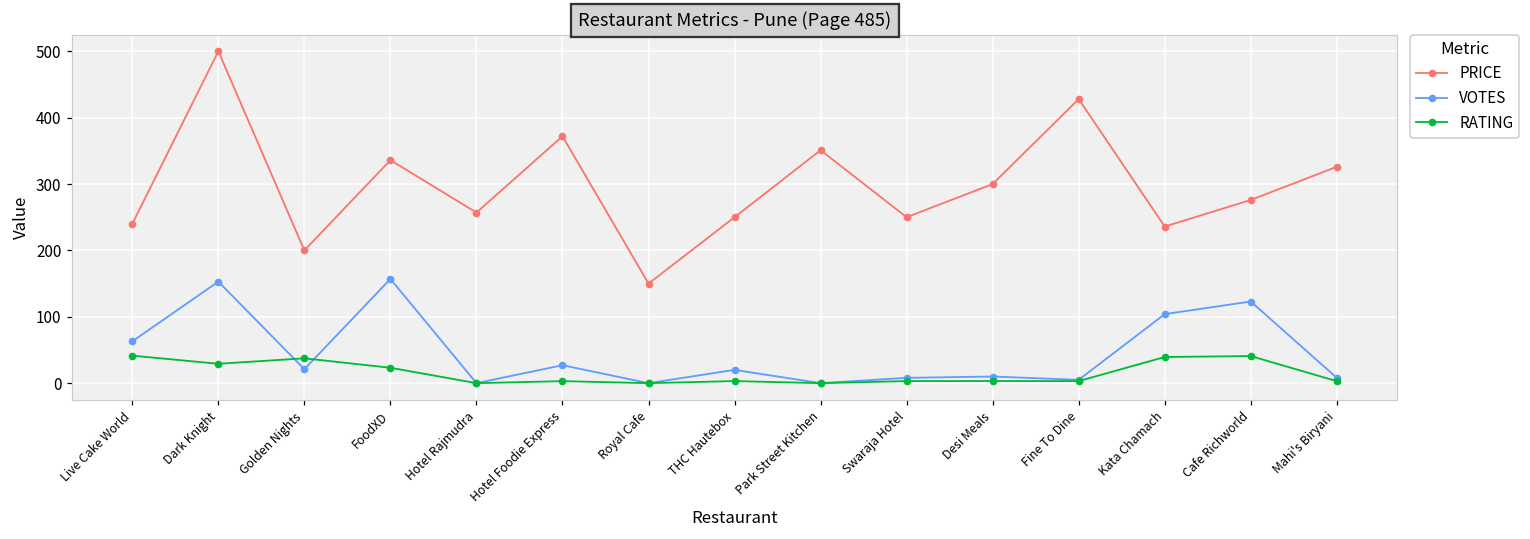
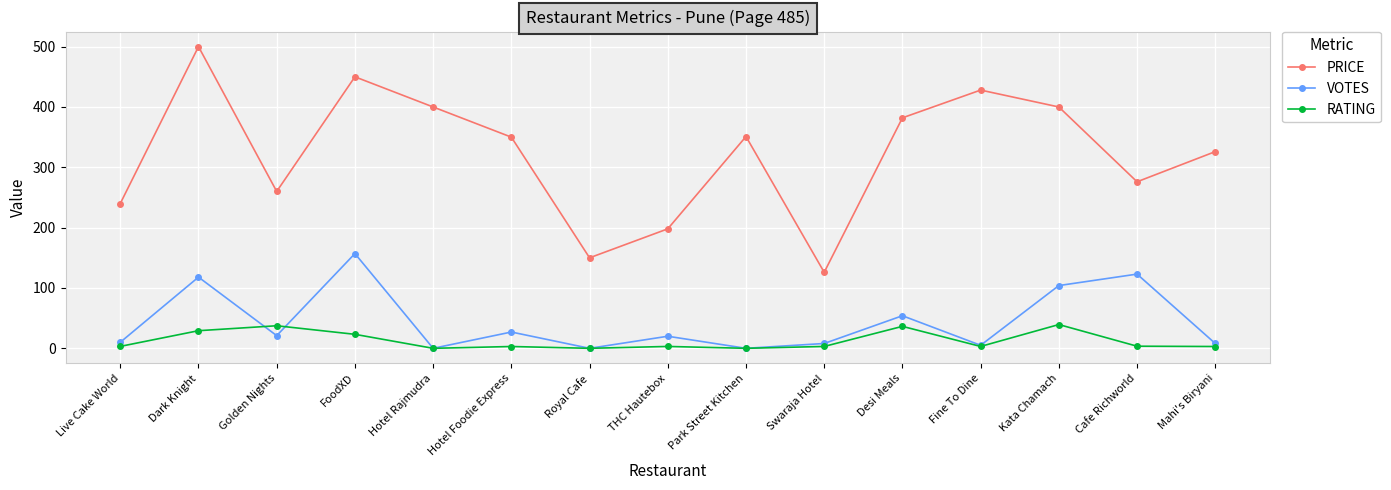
  {
    "PRICE": {
      "Live Cake World": 240,
      "Dark Knight": 500,
-     "Golden Nights": 200,
-     "FoodXD": 340,
-     "Hotel Rajmudra": 260,
-     "Hotel Foodie Express": 370,
+     "Golden Nights": 260,
+     "FoodXD": 450,
+     "Hotel Rajmudra": 400,
+     "Hotel Foodie Express": 350,
      "Royal Cafe": 150,
-     "THC Hautebox": 250,
+     "THC Hautebox": 200,
      "Park Street Kitchen": 350,
-     "Swaraja Hotel": 250,
-     "Desi Meals": 300,
+     "Swaraja Hotel": 130,
+     "Desi Meals": 380,
      "Fine To Dine": 430,
-     "Kata Chamach": 240,
+     "Kata Chamach": 400,
      "Cafe Richworld": 280,
      "Mahi's Biryani": 330
    },
    "VOTES": {
-     "Live Cake World": 60,
-     "Dark Knight": 150,
+     "Live Cake World": 10,
+     "Dark Knight": 120,
      "Golden Nights": 20,
      "FoodXD": 160,
      "Hotel Foodie Express": 30,
      "THC Hautebox": 20,
      "Swaraja Hotel": 10,
-     "Desi Meals": 10,
+     "Desi Meals": 50,
      "Kata Chamach": 100,
      "Cafe Richworld": 120,
      "Mahi's Biryani": 10
    },
    "RATING": {
-     "Live Cake World": 40,
+     "Live Cake World": 0,
      "Dark Knight": 30,
      "Golden Nights": 40,
      "FoodXD": 20,
      "Hotel Foodie Express": 0,
      "THC Hautebox": 0,
      "Swaraja Hotel": 0,
-     "Desi Meals": 0,
+     "Desi Meals": 40,
      "Kata Chamach": 40,
-     "Cafe Richworld": 40,
+     "Cafe Richworld": 0,
      "Mahi's Biryani": 0
    }
  }
